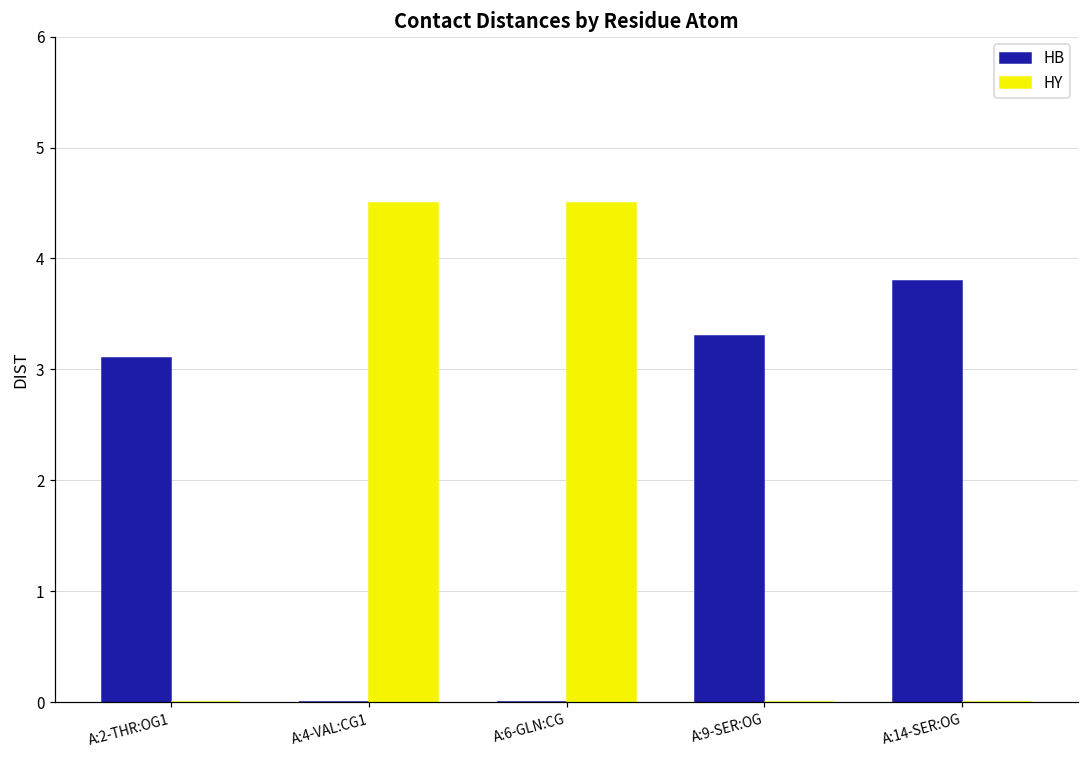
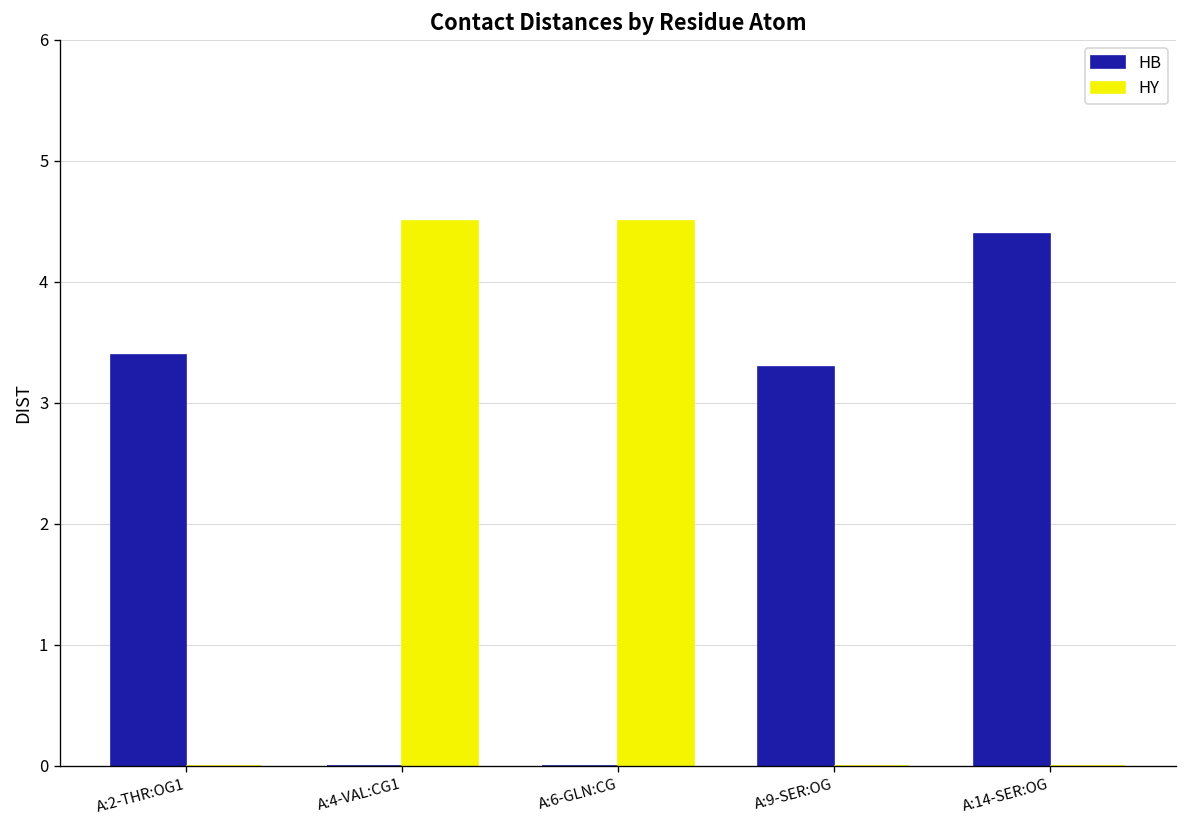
  {
    "HB": {
-     "A:2-THR:OG1": 3.1,
+     "A:2-THR:OG1": 3.4,
      "A:4-VAL:CG1": 0.0,
      "A:6-GLN:CG": 0.0,
      "A:9-SER:OG": 3.3,
-     "A:14-SER:OG": 3.8
+     "A:14-SER:OG": 4.4
    },
    "HY": {
      "A:2-THR:OG1": 0.0,
      "A:4-VAL:CG1": 4.5,
      "A:6-GLN:CG": 4.5,
      "A:9-SER:OG": 0.0,
      "A:14-SER:OG": 0.0
    }
  }
